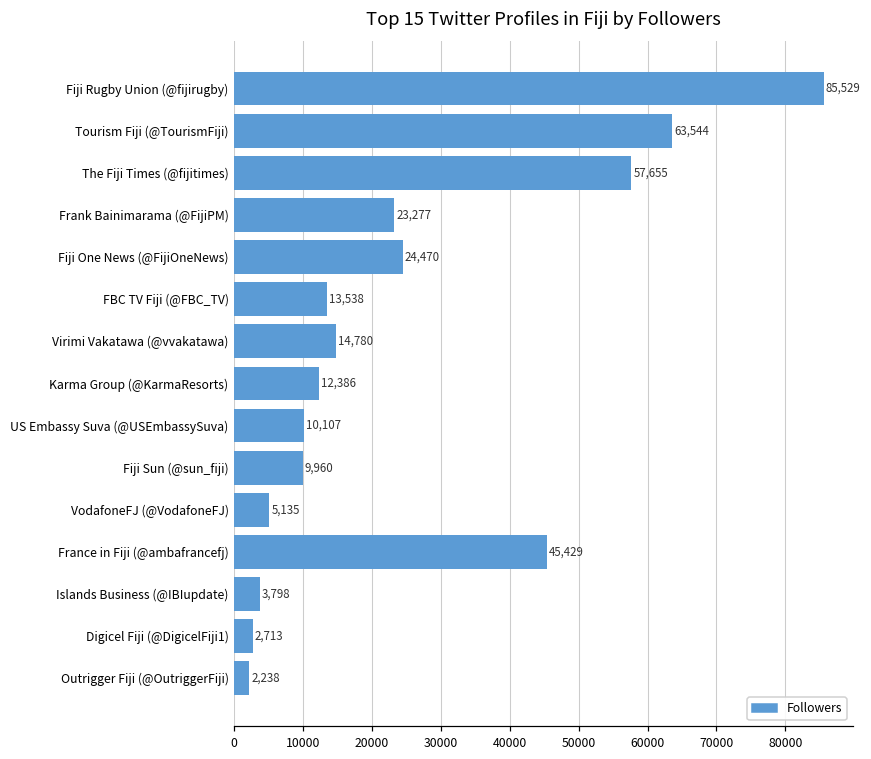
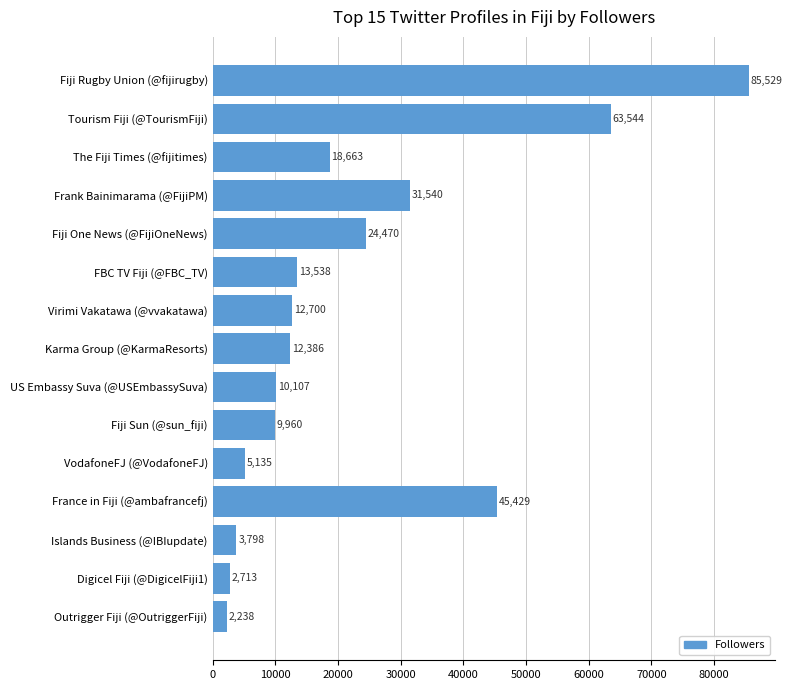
  {
    "Fiji Rugby Union (@fijirugby)": "85,529",
    "Tourism Fiji (@TourismFiji)": "63,544",
-   "The Fiji Times (@fijitimes)": "57,655",
-   "Frank Bainimarama (@FijiPM)": "23,277",
+   "The Fiji Times (@fijitimes)": "18,663",
+   "Frank Bainimarama (@FijiPM)": "31,540",
    "Fiji One News (@FijiOneNews)": "24,470",
    "FBC TV Fiji (@FBC_TV)": "13,538",
-   "Virimi Vakatawa (@vvakatawa)": "14,780",
+   "Virimi Vakatawa (@vvakatawa)": "12,700",
    "Karma Group (@KarmaResorts)": "12,386",
    "US Embassy Suva (@USEmbassySuva)": "10,107",
    "Fiji Sun (@sun_fiji)": "9,960",
    "VodafoneFJ (@VodafoneFJ)": "5,135",
    "France in Fiji (@ambafrancefj)": "45,429",
    "Islands Business (@IBIupdate)": "3,798",
    "Digicel Fiji (@DigicelFiji1)": "2,713",
    "Outrigger Fiji (@OutriggerFiji)": "2,238"
  }
